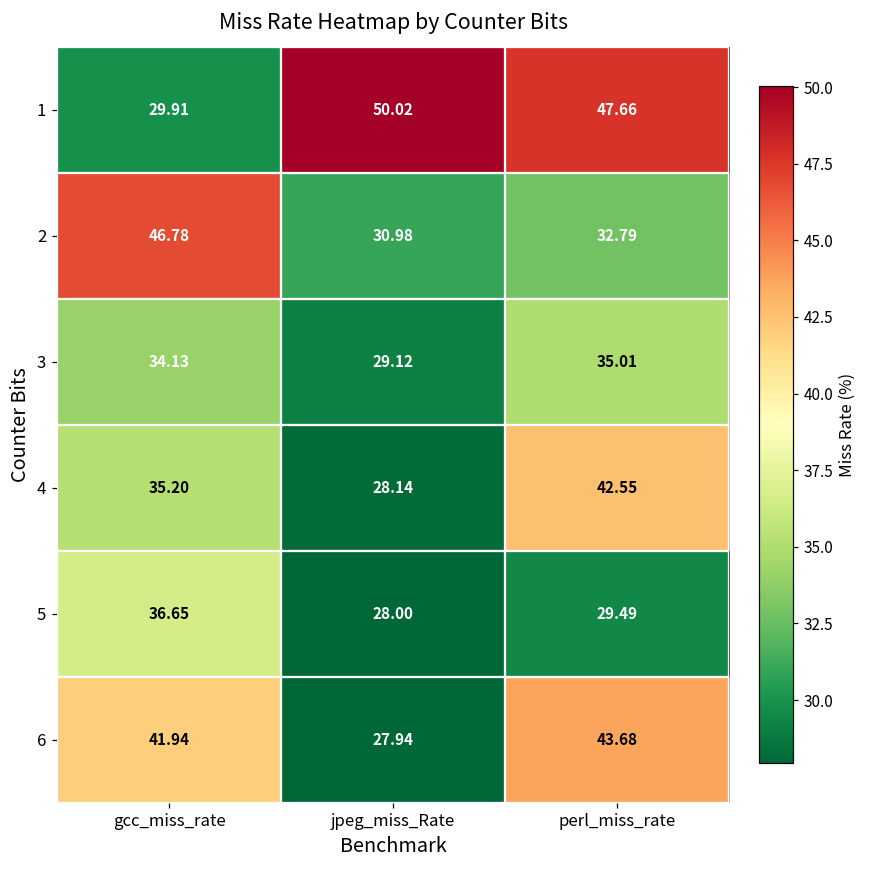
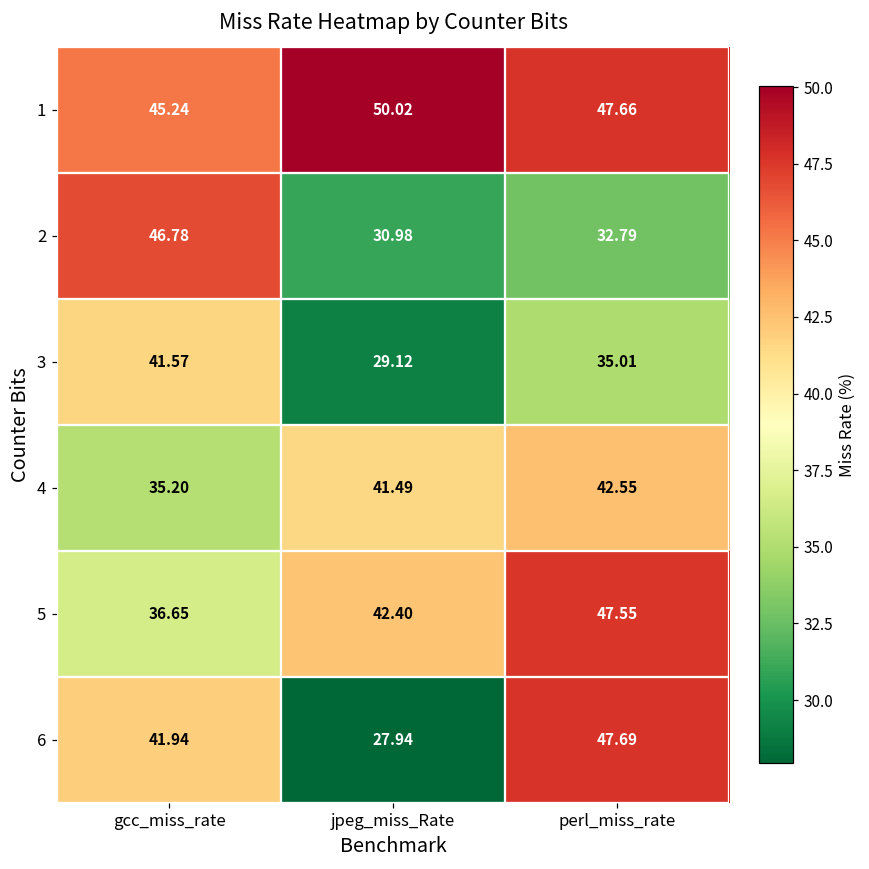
  {
    "1": {
-     "gcc_miss_rate": 29.91,
+     "gcc_miss_rate": 45.24,
      "jpeg_miss_Rate": 50.02,
      "perl_miss_rate": 47.66
    },
    "2": {
      "gcc_miss_rate": 46.78,
      "jpeg_miss_Rate": 30.98,
      "perl_miss_rate": 32.79
    },
    "3": {
-     "gcc_miss_rate": 34.13,
+     "gcc_miss_rate": 41.57,
      "jpeg_miss_Rate": 29.12,
      "perl_miss_rate": 35.01
    },
    "4": {
      "gcc_miss_rate": 35.20,
-     "jpeg_miss_Rate": 28.14,
+     "jpeg_miss_Rate": 41.49,
      "perl_miss_rate": 42.55
    },
    "5": {
      "gcc_miss_rate": 36.65,
-     "jpeg_miss_Rate": 28.00,
-     "perl_miss_rate": 29.49
+     "jpeg_miss_Rate": 42.40,
+     "perl_miss_rate": 47.55
    },
    "6": {
      "gcc_miss_rate": 41.94,
      "jpeg_miss_Rate": 27.94,
-     "perl_miss_rate": 43.68
+     "perl_miss_rate": 47.69
    }
  }
